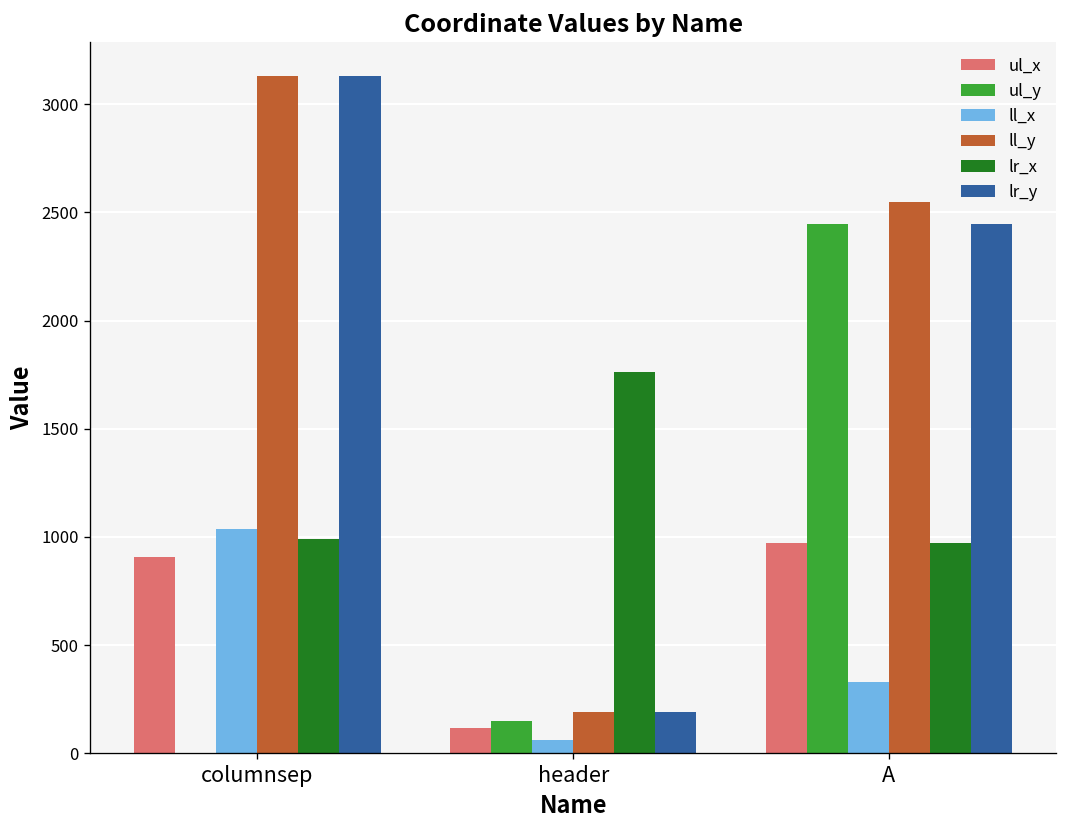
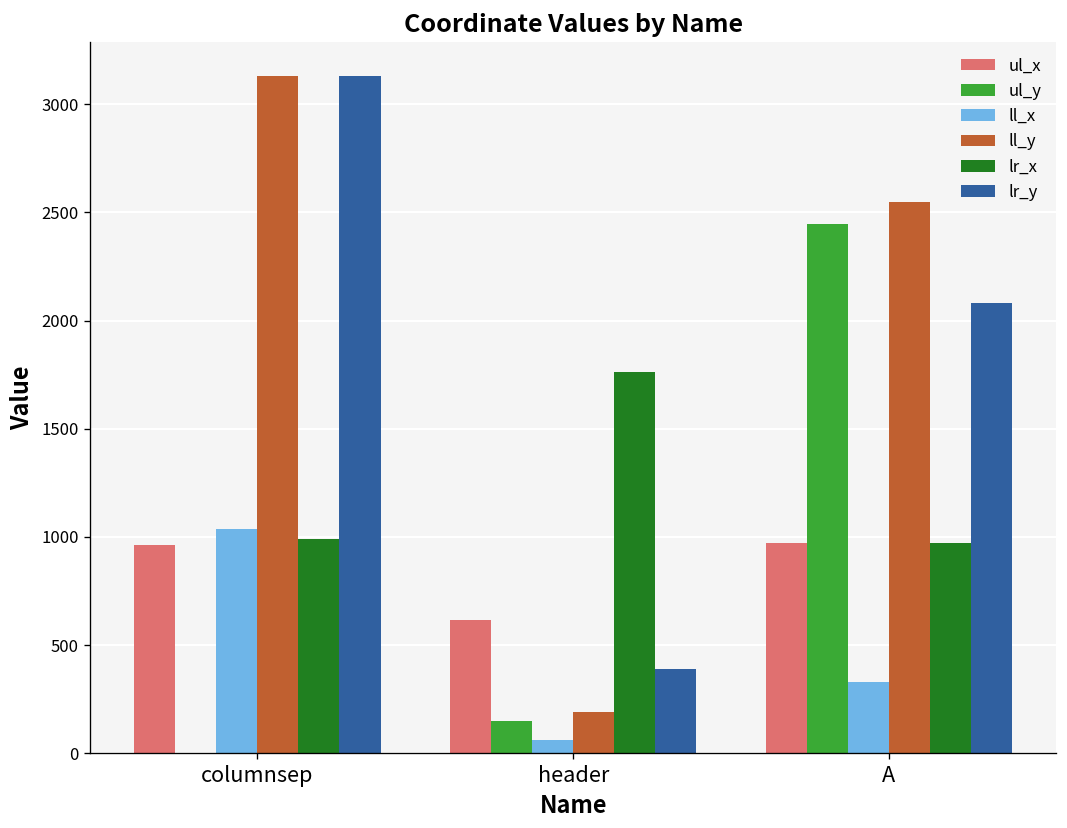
  {
    "ul_x": {
-     "columnsep": 910,
-     "header": 120,
+     "columnsep": 960,
+     "header": 610,
      "A": 970
    },
    "ll_x": {
      "columnsep": 1040,
      "header": 60,
      "A": 330
    },
    "ll_y": {
      "columnsep": 3130,
      "header": 190,
      "A": 2550
    },
    "lr_y": {
      "columnsep": 3130,
-     "header": 190,
-     "A": 2450
+     "header": 390,
+     "A": 2080
    }
  }
